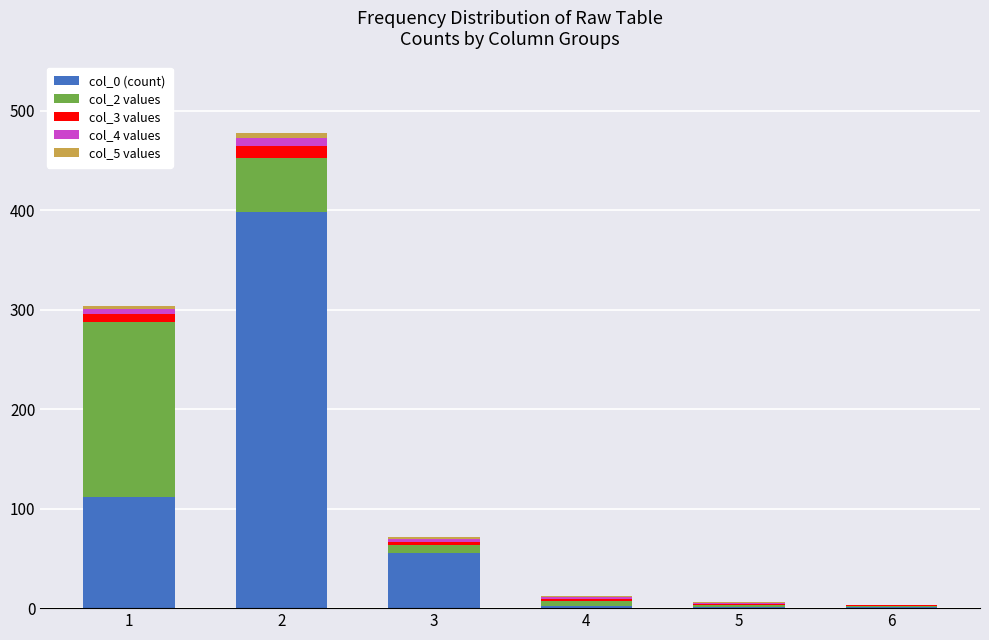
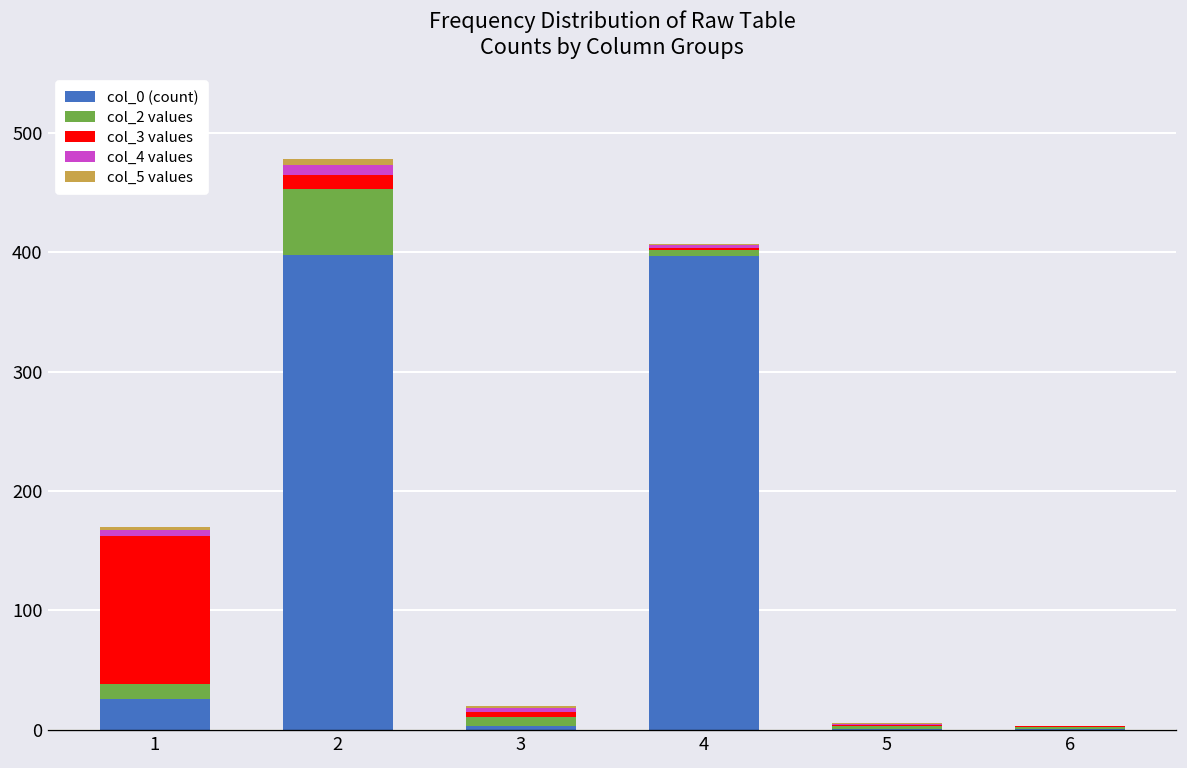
  {
    "col_0 (count)": {
-     "1": 110,
+     "1": 30,
      "2": 400,
-     "3": 60,
-     "4": 0
+     "3": 0,
+     "4": 400
    },
    "col_2 values": {
-     "1": 180,
+     "1": 10,
      "2": 60,
      "3": 10,
      "4": 10
    },
    "col_3 values": {
-     "1": 10,
+     "1": 120,
      "2": 10,
      "3": 0
    },
    "col_4 values": {
      "1": 10,
      "2": 10,
      "3": 0,
      "6": 0
    },
    "col_5 values": {
      "1": 0,
      "2": 10,
      "6": 0
    }
  }
